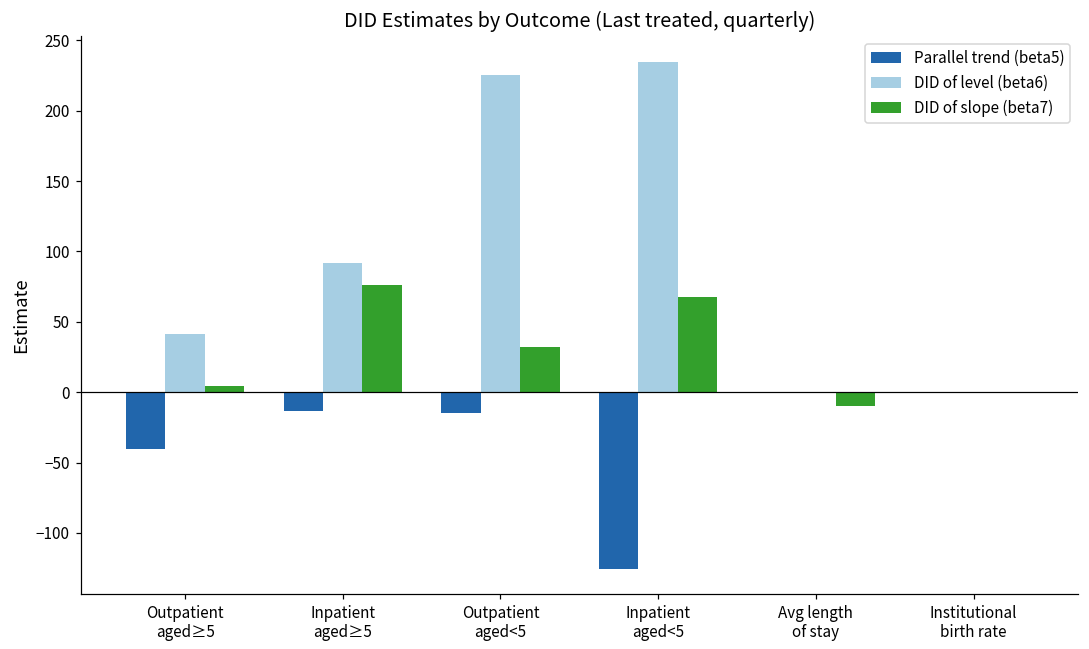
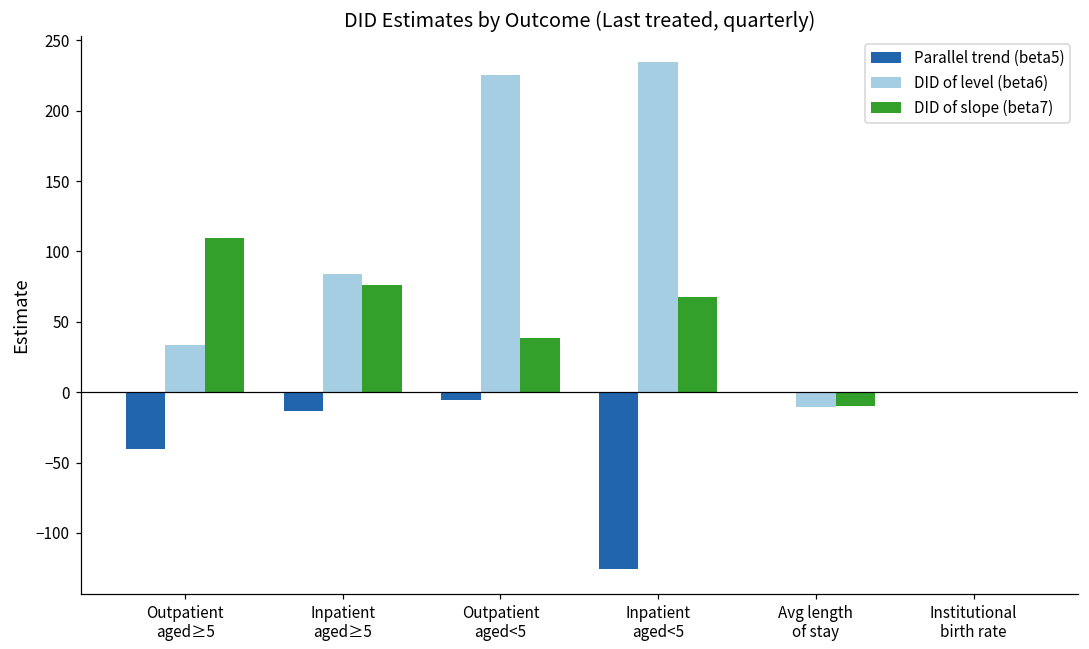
  {
    "Parallel trend (beta5)": {
      "Outpatient aged≥5": -41,
      "Inpatient aged≥5": -14,
-     "Outpatient aged<5": -15,
+     "Outpatient aged<5": -6,
      "Inpatient aged<5": -125
    },
    "DID of level (beta6)": {
-     "Outpatient aged≥5": 42,
-     "Inpatient aged≥5": 92,
+     "Outpatient aged≥5": 33,
+     "Inpatient aged≥5": 84,
      "Outpatient aged<5": 225,
      "Inpatient aged<5": 235,
-     "Avg length of stay": 0
+     "Avg length of stay": -11
    },
    "DID of slope (beta7)": {
-     "Outpatient aged≥5": 5,
+     "Outpatient aged≥5": 109,
      "Inpatient aged≥5": 76,
-     "Outpatient aged<5": 32,
+     "Outpatient aged<5": 38,
      "Inpatient aged<5": 67,
      "Avg length of stay": -10
    }
  }
